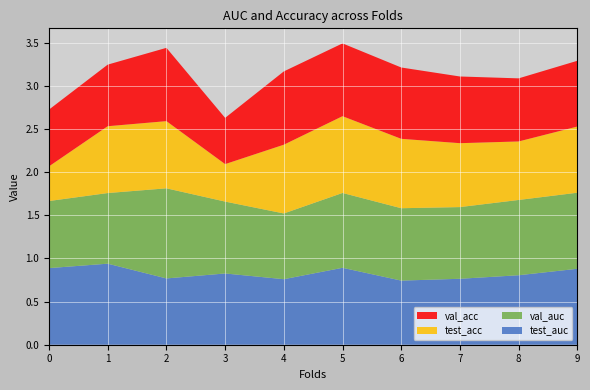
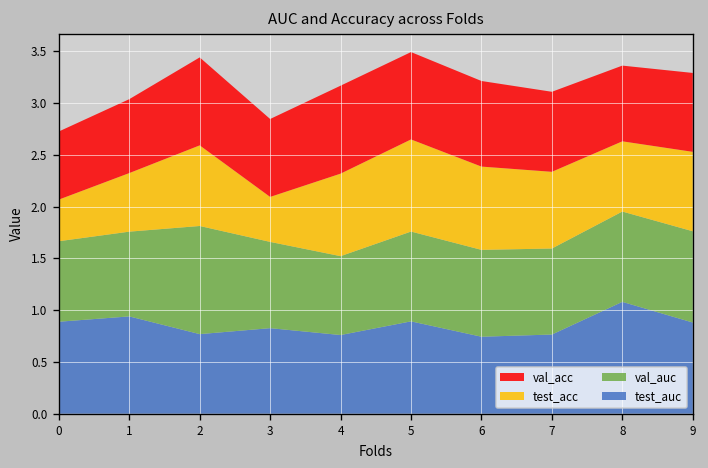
  {
    "test_auc": {
      "0": 0.9,
      "1": 0.9,
      "2": 0.8,
      "3": 0.8,
      "4": 0.8,
      "5": 0.9,
      "6": 0.7,
      "7": 0.8,
-     "8": 0.8,
+     "8": 1.1,
      "9": 0.9
    },
    "val_auc": {
      "0": 0.8,
      "1": 0.8,
      "2": 1.0,
      "3": 0.8,
      "4": 0.8,
      "5": 0.9,
      "6": 0.8,
      "7": 0.8,
      "8": 0.9,
      "9": 0.9
    },
    "test_acc": {
      "0": 0.4,
-     "1": 0.8,
+     "1": 0.6,
      "2": 0.8,
      "3": 0.4,
      "4": 0.8,
      "5": 0.9,
      "6": 0.8,
      "7": 0.7,
      "8": 0.7,
      "9": 0.8
    },
    "val_acc": {
      "0": 0.7,
      "1": 0.7,
      "2": 0.9,
-     "3": 0.5,
+     "3": 0.8,
      "4": 0.9,
      "5": 0.8,
      "6": 0.8,
      "7": 0.8,
      "8": 0.7,
      "9": 0.8
    }
  }
